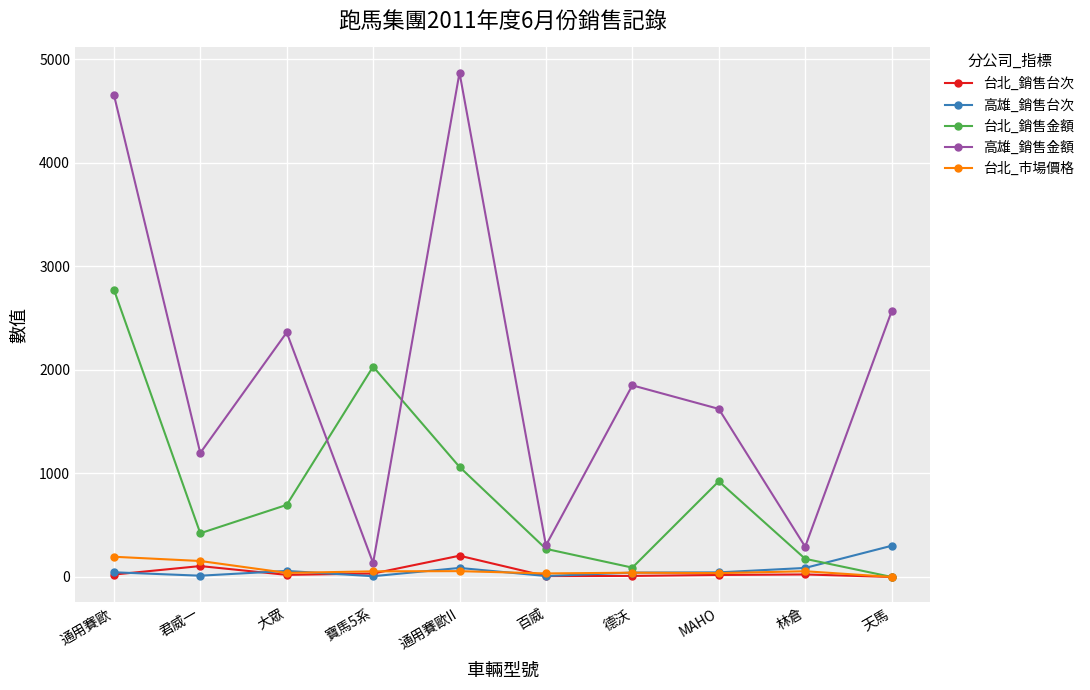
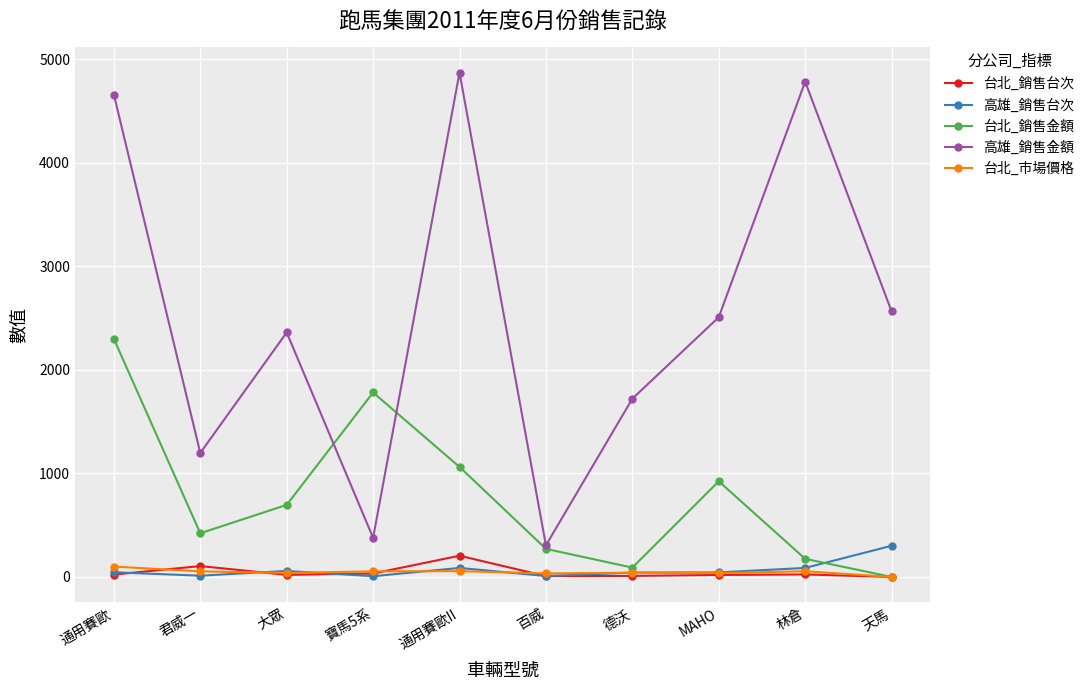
  {
    "台北_銷售台次": {
      "君威一": 110,
      "通用賽歐II": 210,
      "德沃": 10,
      "林倉": 20
    },
    "高雄_銷售台次": {
      "君威一": 10,
      "寶馬5系": 10,
      "通用賽歐II": 90,
      "林倉": 90,
      "天馬": 300
    },
    "台北_銷售金額": {
-     "通用賽歐": 2780,
+     "通用賽歐": 2300,
      "君威一": 420,
      "大眾": 700,
-     "寶馬5系": 2030,
+     "寶馬5系": 1780,
      "通用賽歐II": 1060,
      "百威": 270,
      "德沃": 90,
      "MAHO": 920,
      "林倉": 180
    },
    "高雄_銷售金額": {
      "通用賽歐": 4660,
      "君威一": 1200,
      "大眾": 2360,
-     "寶馬5系": 140,
+     "寶馬5系": 380,
      "通用賽歐II": 4870,
      "百威": 310,
-     "德沃": 1850,
-     "MAHO": 1620,
-     "林倉": 290,
+     "德沃": 1720,
+     "MAHO": 2510,
+     "林倉": 4790,
      "天馬": 2570
    },
    "台北_市場價格": {
-     "通用賽歐": 200,
-     "君威一": 150,
+     "通用賽歐": 100,
+     "君威一": 50,
      "通用賽歐II": 60,
      "百威": 30,
      "林倉": 60
    }
  }
